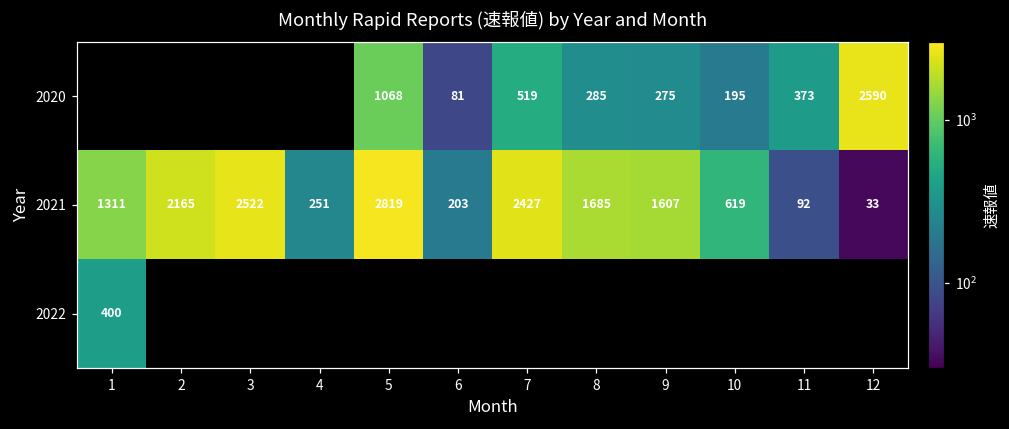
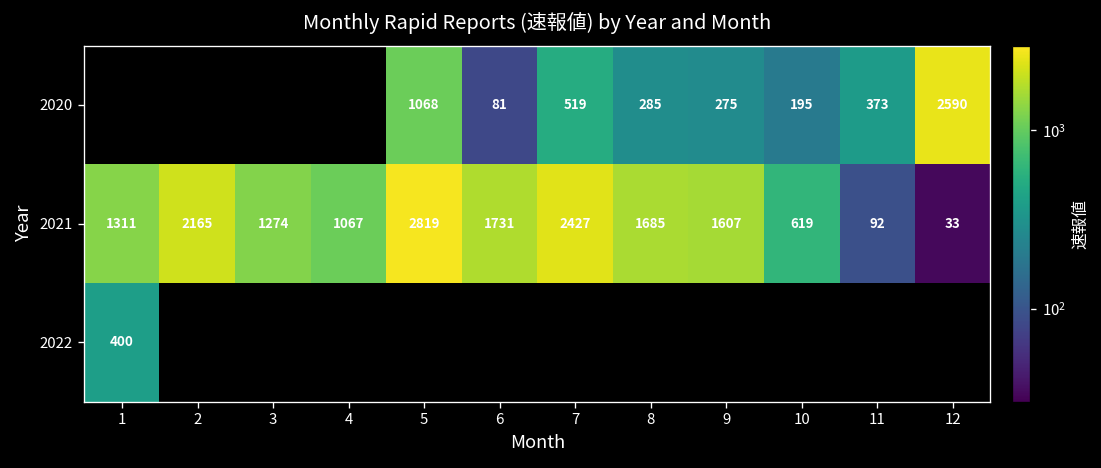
  {
    "2020": {
      "5": 1068,
      "6": 81,
      "7": 519,
      "8": 285,
      "9": 275,
      "10": 195,
      "11": 373,
      "12": 2590
    },
    "2021": {
      "1": 1311,
      "2": 2165,
-     "3": 2522,
-     "4": 251,
+     "3": 1274,
+     "4": 1067,
      "5": 2819,
-     "6": 203,
+     "6": 1731,
      "7": 2427,
      "8": 1685,
      "9": 1607,
      "10": 619,
      "11": 92,
      "12": 33
    },
    "2022": {
      "1": 400
    }
  }
